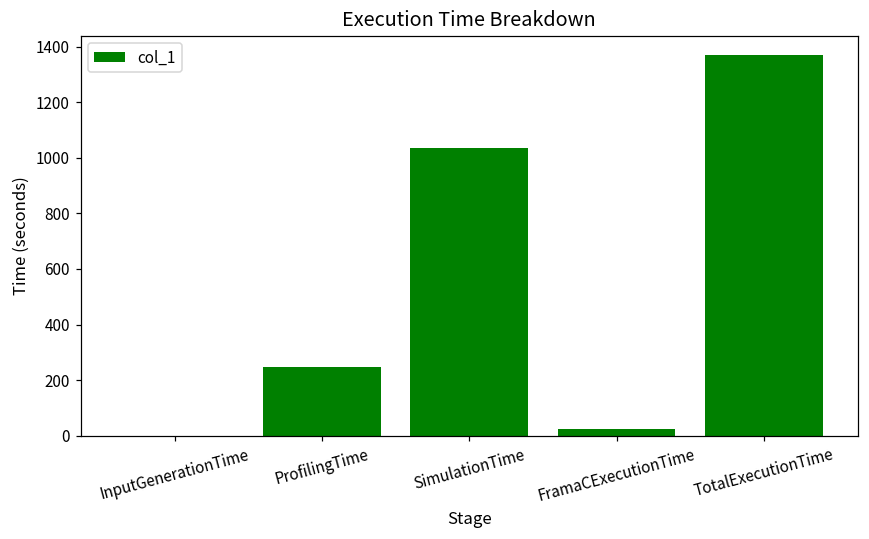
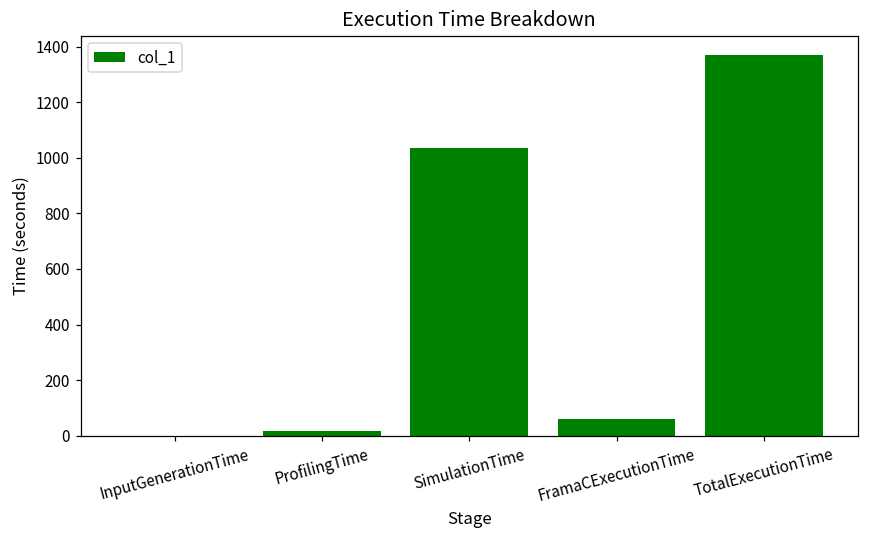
  {
-   "ProfilingTime": 250,
+   "ProfilingTime": 20,
    "SimulationTime": 1030,
-   "FramaCExecutionTime": 20,
+   "FramaCExecutionTime": 60,
    "TotalExecutionTime": 1370
  }
